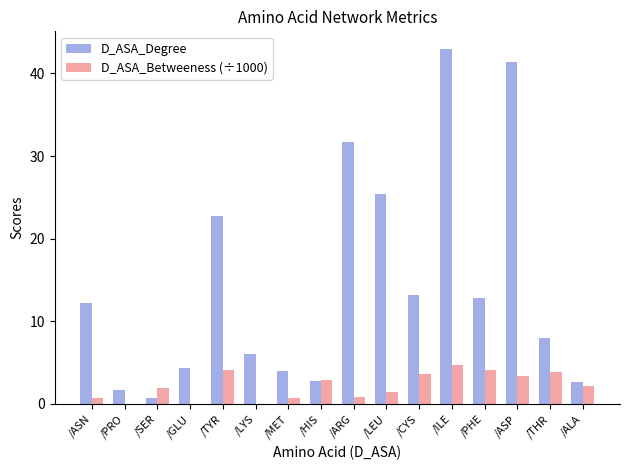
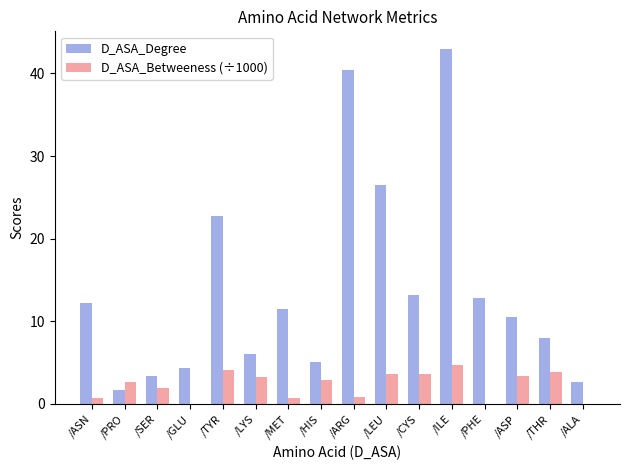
  {
    "D_ASA_Degree": {
      "/ASN": 12,
      "/PRO": 2,
-     "/SER": 1,
+     "/SER": 3,
      "/GLU": 4,
      "/TYR": 23,
      "/LYS": 6,
-     "/MET": 4,
-     "/HIS": 3,
-     "/ARG": 32,
-     "/LEU": 25,
+     "/MET": 11,
+     "/HIS": 5,
+     "/ARG": 40,
+     "/LEU": 27,
      "/CYS": 13,
      "/ILE": 43,
      "/PHE": 13,
-     "/ASP": 41,
+     "/ASP": 11,
      "/THR": 8,
      "/ALA": 3
    },
    "D_ASA_Betweeness (÷1000)": {
      "/ASN": 1,
-     "/PRO": 0,
+     "/PRO": 3,
      "/SER": 2,
      "/GLU": 0,
      "/TYR": 4,
-     "/LYS": 0,
+     "/LYS": 3,
      "/MET": 1,
      "/HIS": 3,
      "/ARG": 1,
-     "/LEU": 1,
+     "/LEU": 4,
      "/CYS": 4,
      "/ILE": 5,
-     "/PHE": 4,
+     "/PHE": 0,
      "/ASP": 3,
      "/THR": 4,
-     "/ALA": 2
+     "/ALA": 0
    }
  }
